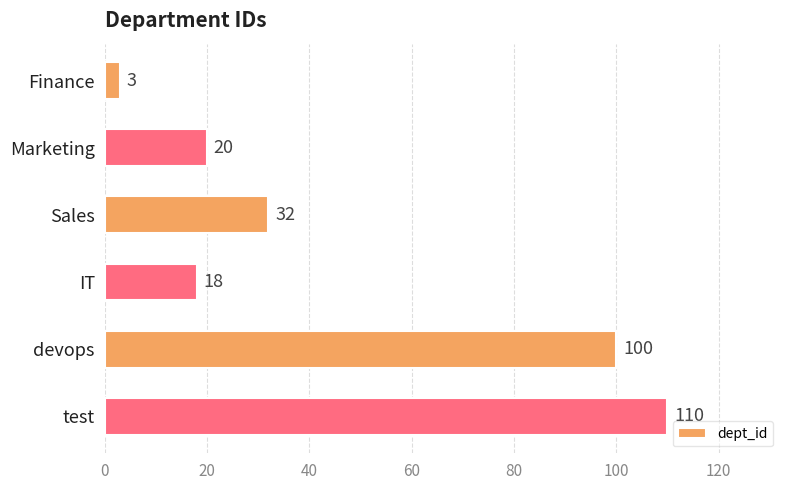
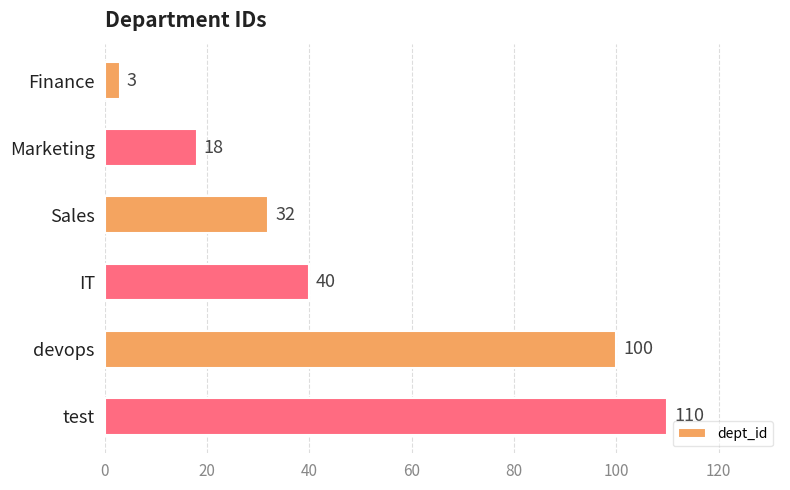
  {
    "Finance": 3,
-   "Marketing": 20,
+   "Marketing": 18,
    "Sales": 32,
-   "IT": 18,
+   "IT": 40,
    "devops": 100
  }
